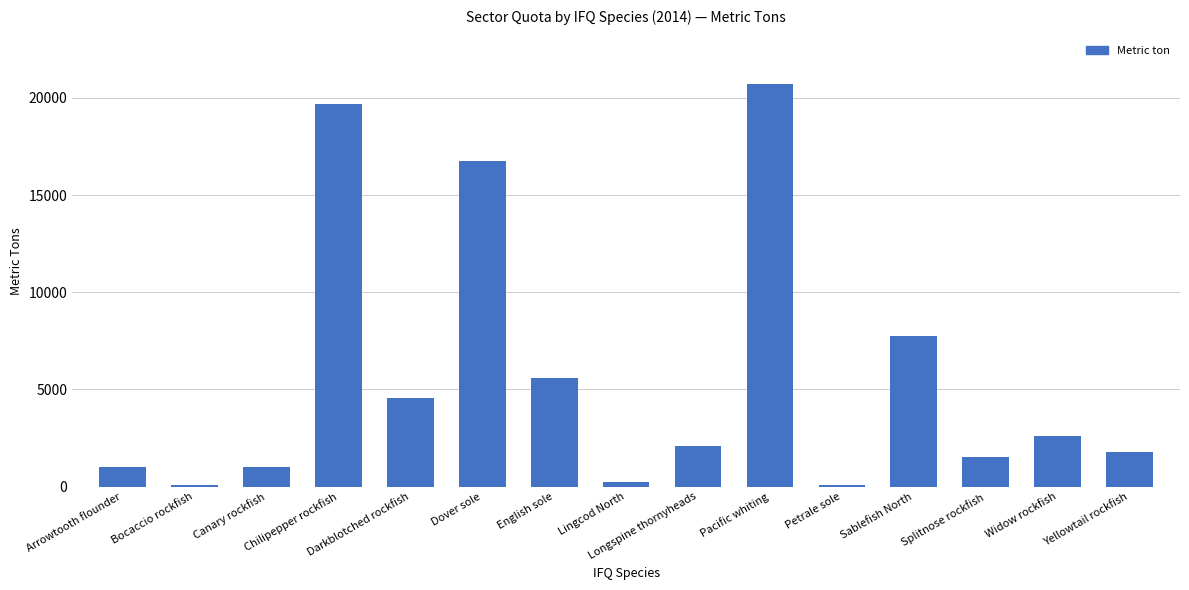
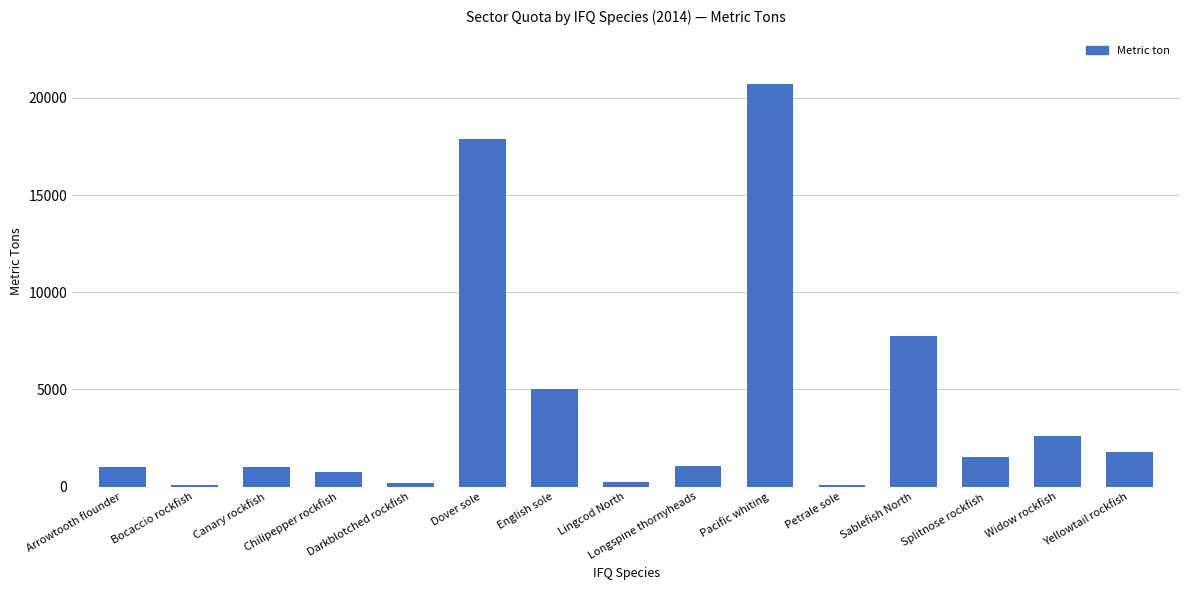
  {
    "Arrowtooth flounder": 1000,
    "Canary rockfish": 1000,
-   "Chilipepper rockfish": 19700,
-   "Darkblotched rockfish": 4600,
-   "Dover sole": 16700,
-   "English sole": 5600,
+   "Chilipepper rockfish": 800,
+   "Darkblotched rockfish": 200,
+   "Dover sole": 17900,
+   "English sole": 5000,
    "Lingcod North": 200,
-   "Longspine thornyheads": 2100,
+   "Longspine thornyheads": 1100,
    "Pacific whiting": 20700,
    "Sablefish North": 7800,
    "Splitnose rockfish": 1500,
    "Widow rockfish": 2600,
    "Yellowtail rockfish": 1800
  }
